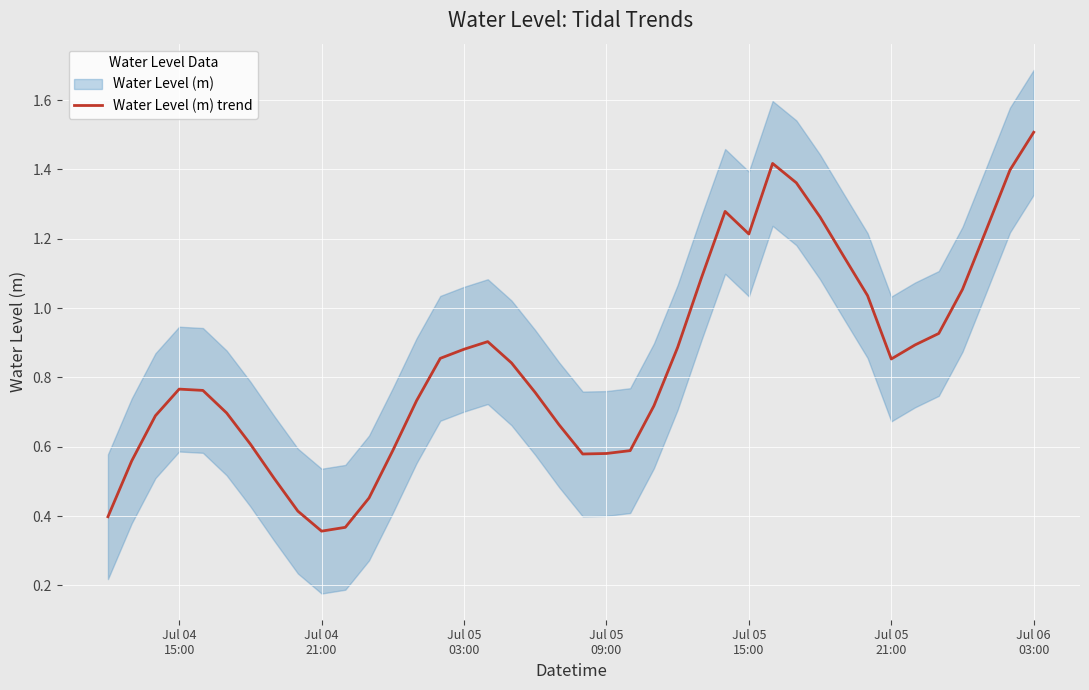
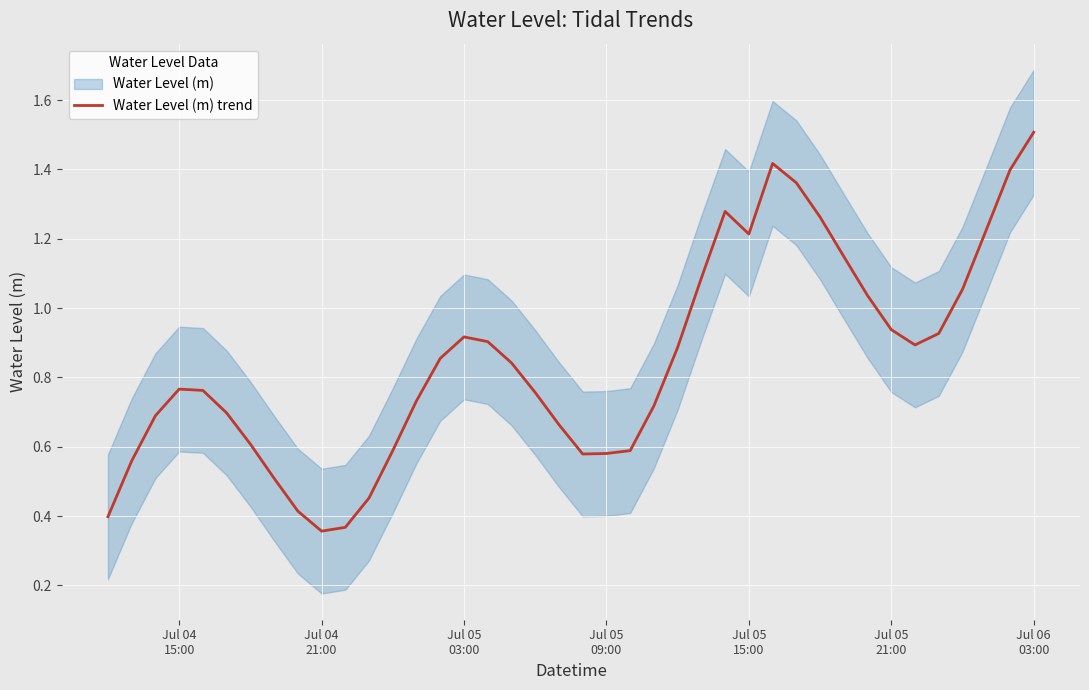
  {
    "Water Level (m) trend": {
      "Jul 04 15:00": 0.77,
      "Jul 04 21:00": 0.36,
-     "Jul 05 03:00": 0.88,
+     "Jul 05 03:00": 0.92,
      "Jul 05 09:00": 0.58,
      "Jul 05 15:00": 1.21,
-     "Jul 05 21:00": 0.85,
+     "Jul 05 21:00": 0.94,
      "Jul 06 03:00": 1.51
    }
  }
